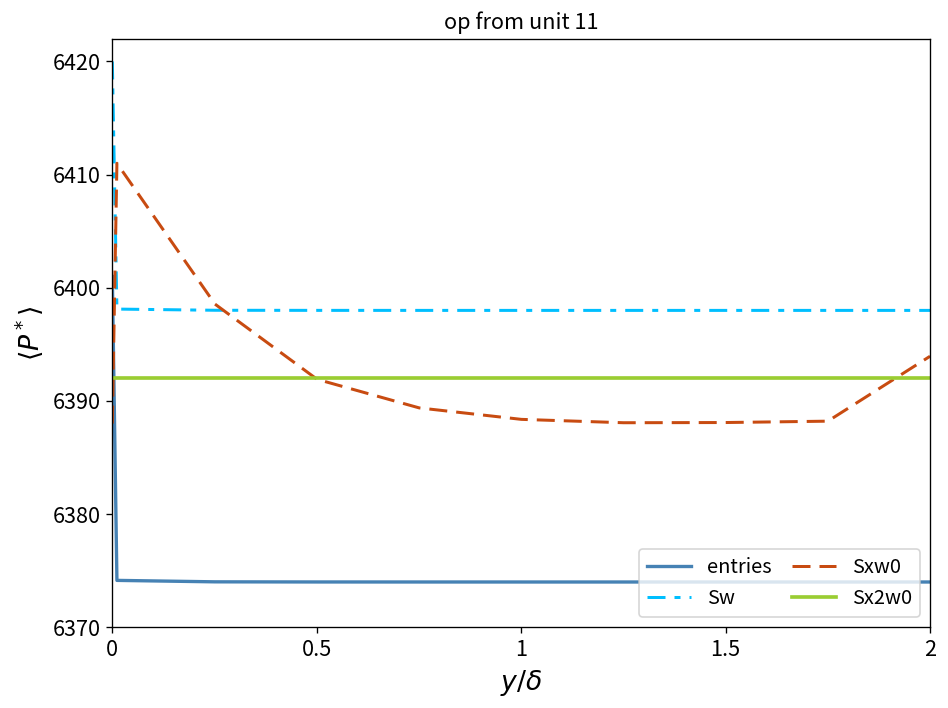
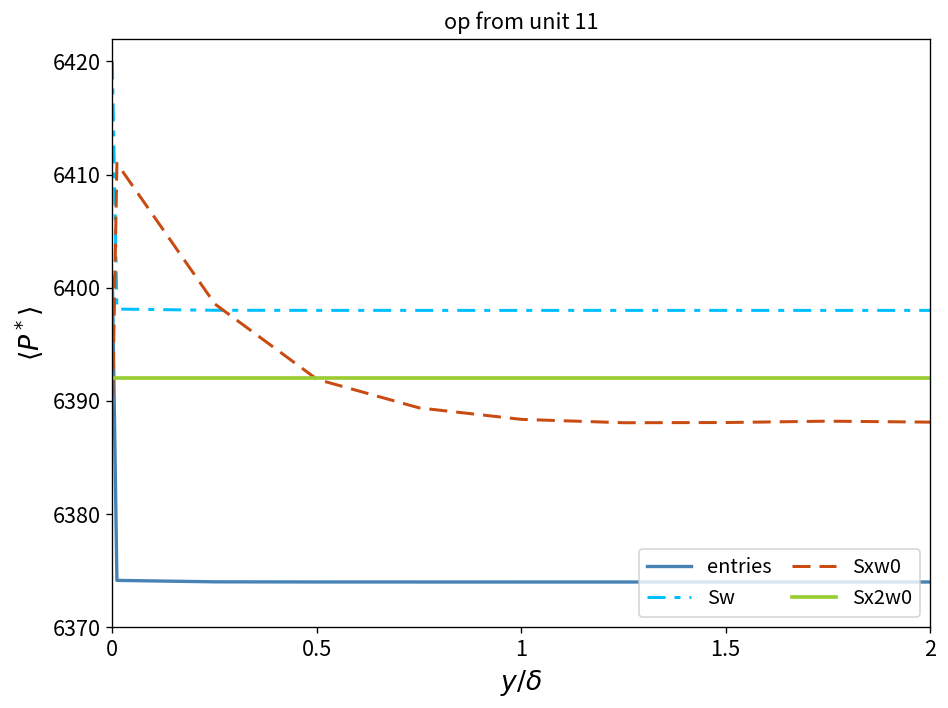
  {
    "entries": {
      "0": 6401,
      "2": 6374
    },
    "Sw": {
      "0": 6420,
      "2": 6398
    },
    "Sxw0": {
      "0": 6388,
-     "2": 6394
+     "2": 6388
    },
    "Sx2w0": {
      "0": 6392,
      "2": 6392
    }
  }
